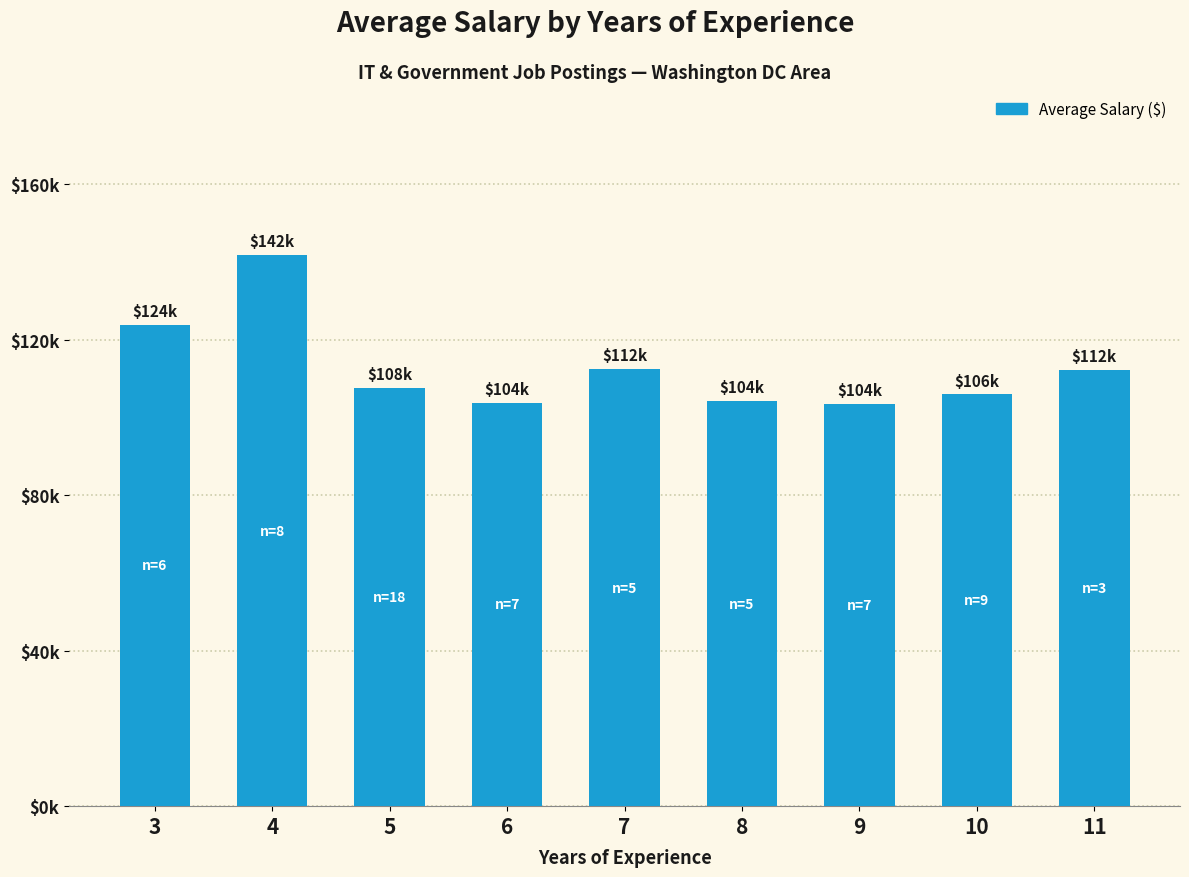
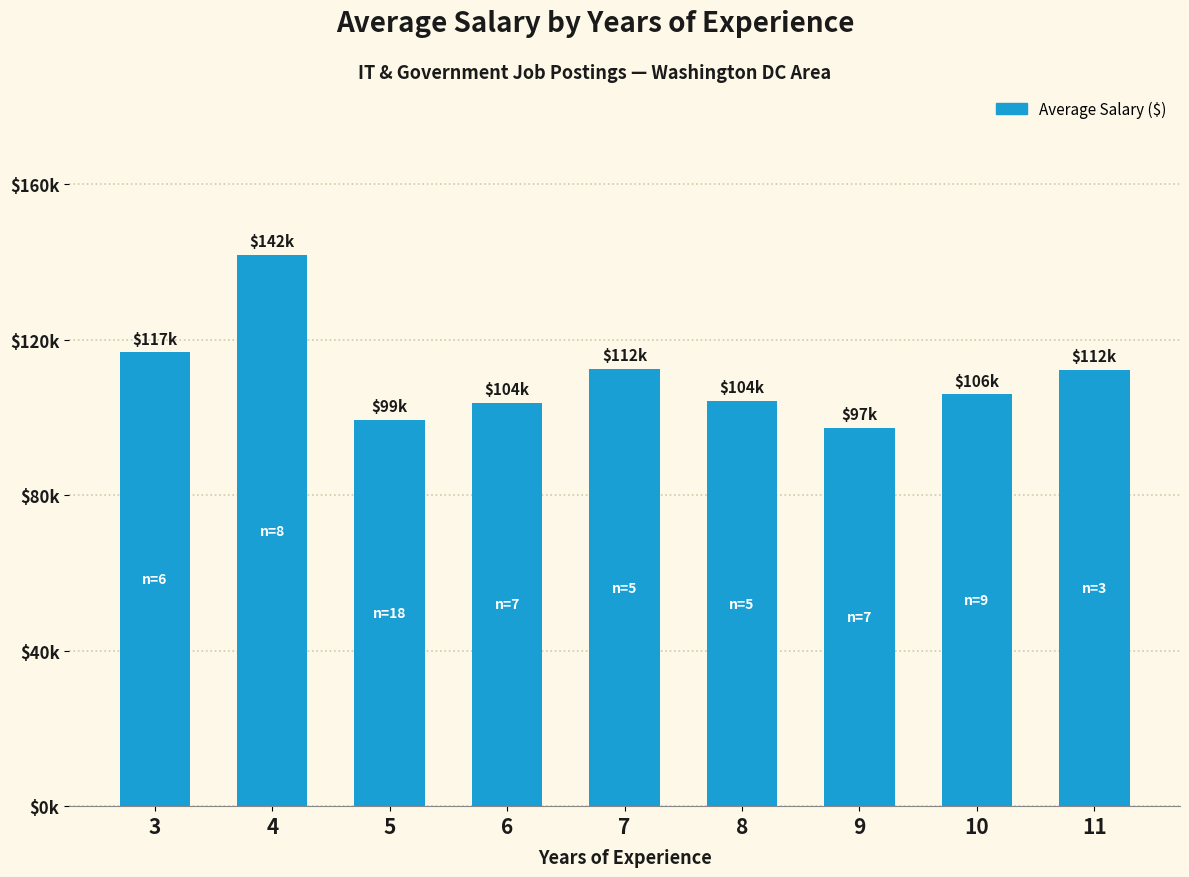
  {
-   "3": "$124k",
+   "3": "$117k",
    "4": "$142k",
-   "5": "$108k",
+   "5": "$99k",
    "6": "$104k",
    "7": "$112k",
    "8": "$104k",
-   "9": "$104k",
+   "9": "$97k",
    "10": "$106k",
    "11": "$112k"
  }
